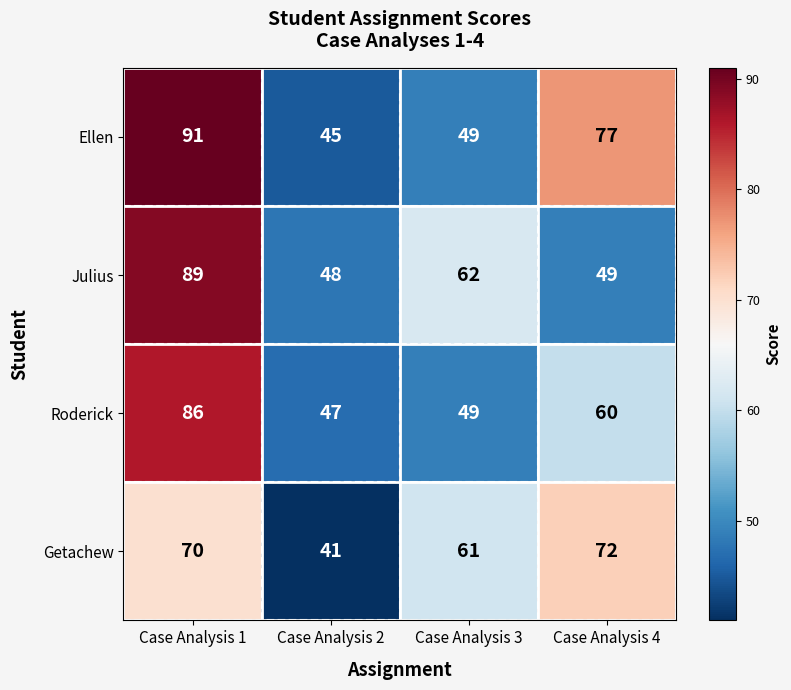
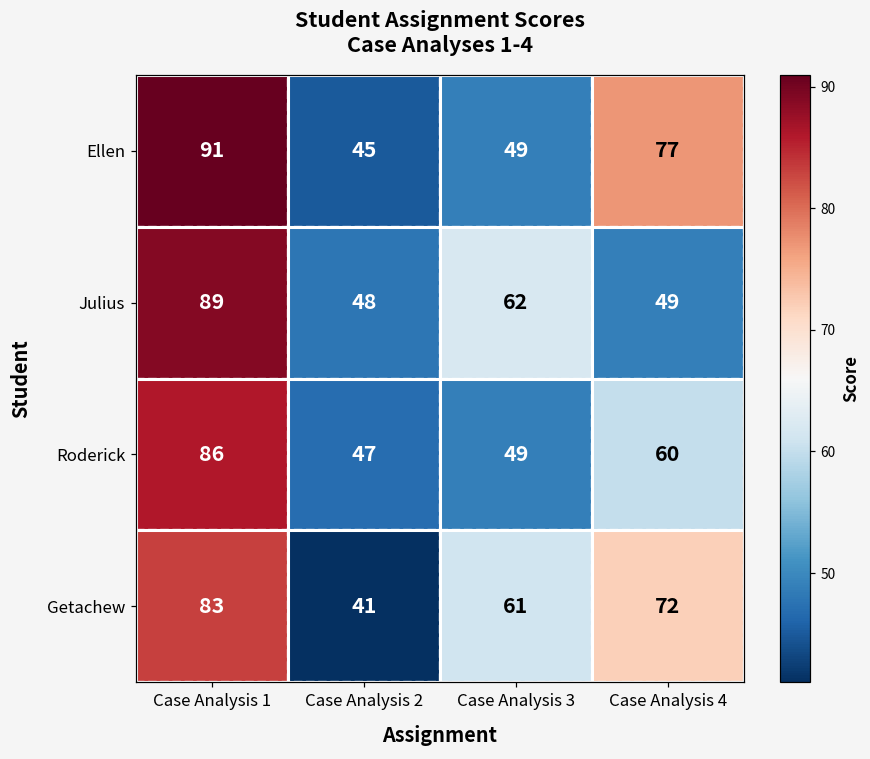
  {
    "Ellen": {
      "Case Analysis 1": 91,
      "Case Analysis 2": 45,
      "Case Analysis 3": 49,
      "Case Analysis 4": 77
    },
    "Julius": {
      "Case Analysis 1": 89,
      "Case Analysis 2": 48,
      "Case Analysis 3": 62,
      "Case Analysis 4": 49
    },
    "Roderick": {
      "Case Analysis 1": 86,
      "Case Analysis 2": 47,
      "Case Analysis 3": 49,
      "Case Analysis 4": 60
    },
    "Getachew": {
-     "Case Analysis 1": 70,
+     "Case Analysis 1": 83,
      "Case Analysis 2": 41,
      "Case Analysis 3": 61,
      "Case Analysis 4": 72
    }
  }
